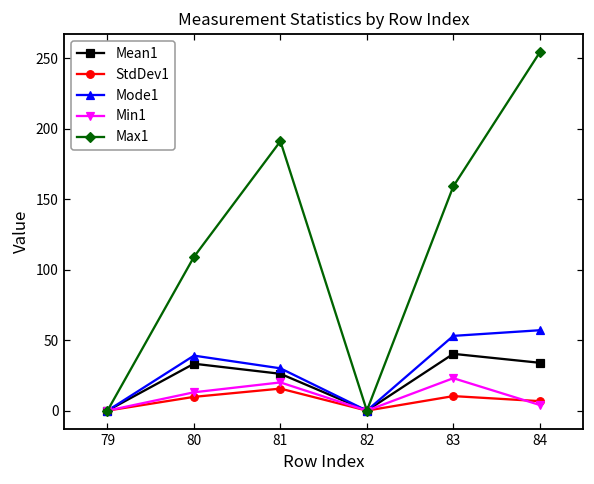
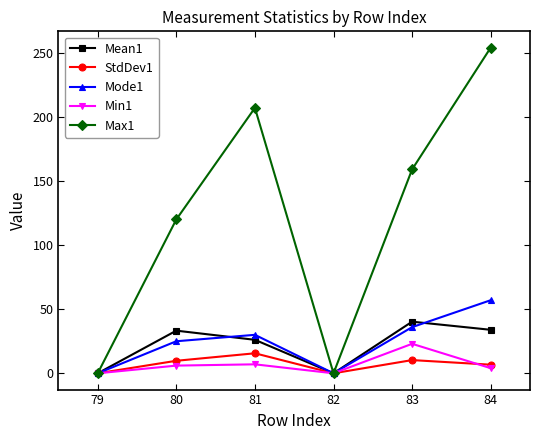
  {
    "Mean1": {
      "80": 33,
      "81": 26,
      "83": 40,
      "84": 34
    },
    "StdDev1": {
      "80": 10,
      "81": 16,
      "83": 10,
      "84": 7
    },
    "Mode1": {
-     "80": 39,
+     "80": 25,
      "81": 30,
-     "83": 53,
+     "83": 36,
      "84": 57
    },
    "Min1": {
-     "80": 13,
-     "81": 20,
+     "80": 6,
+     "81": 7,
      "83": 23,
      "84": 4
    },
    "Max1": {
-     "80": 109,
-     "81": 191,
+     "80": 120,
+     "81": 207,
      "83": 159,
      "84": 254
    }
  }
